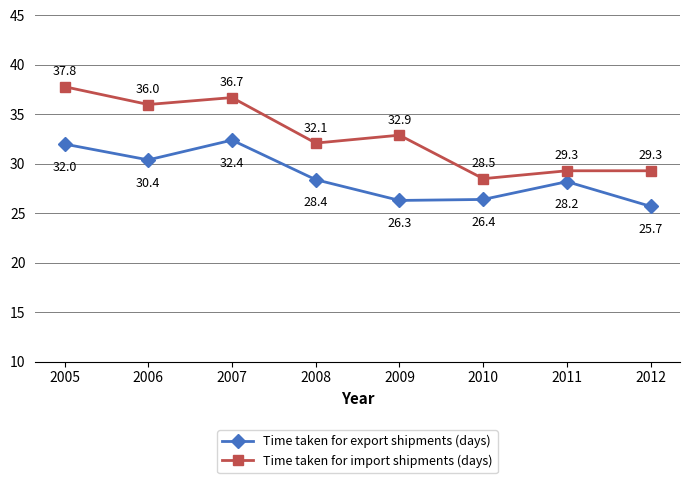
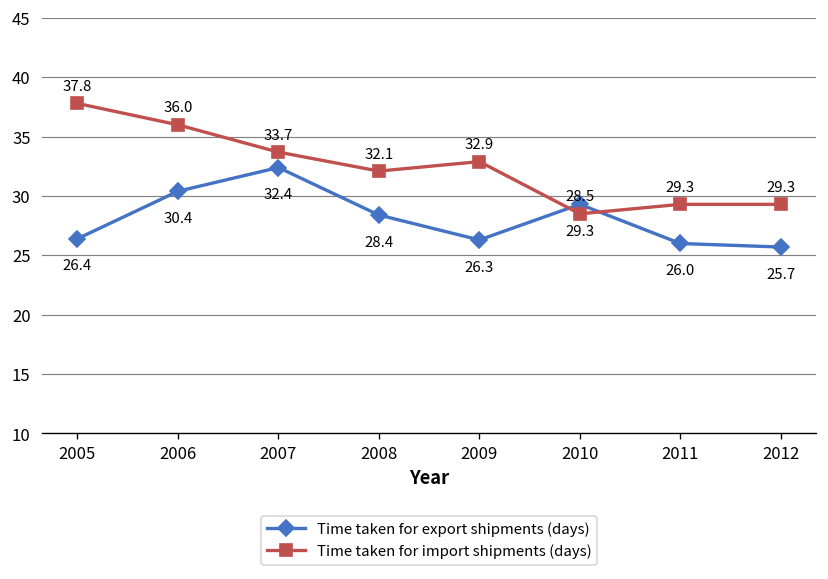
  {
    "Time taken for export shipments (days)": {
-     "2005": 32.0,
+     "2005": 26.4,
      "2006": 30.4,
      "2007": 32.4,
      "2008": 28.4,
      "2009": 26.3,
-     "2010": 26.4,
-     "2011": 28.2,
+     "2010": 29.3,
+     "2011": 26.0,
      "2012": 25.7
    },
    "Time taken for import shipments (days)": {
      "2005": 37.8,
      "2006": 36.0,
-     "2007": 36.7,
+     "2007": 33.7,
      "2008": 32.1,
      "2009": 32.9,
      "2011": 29.3,
      "2012": 29.3
    }
  }
